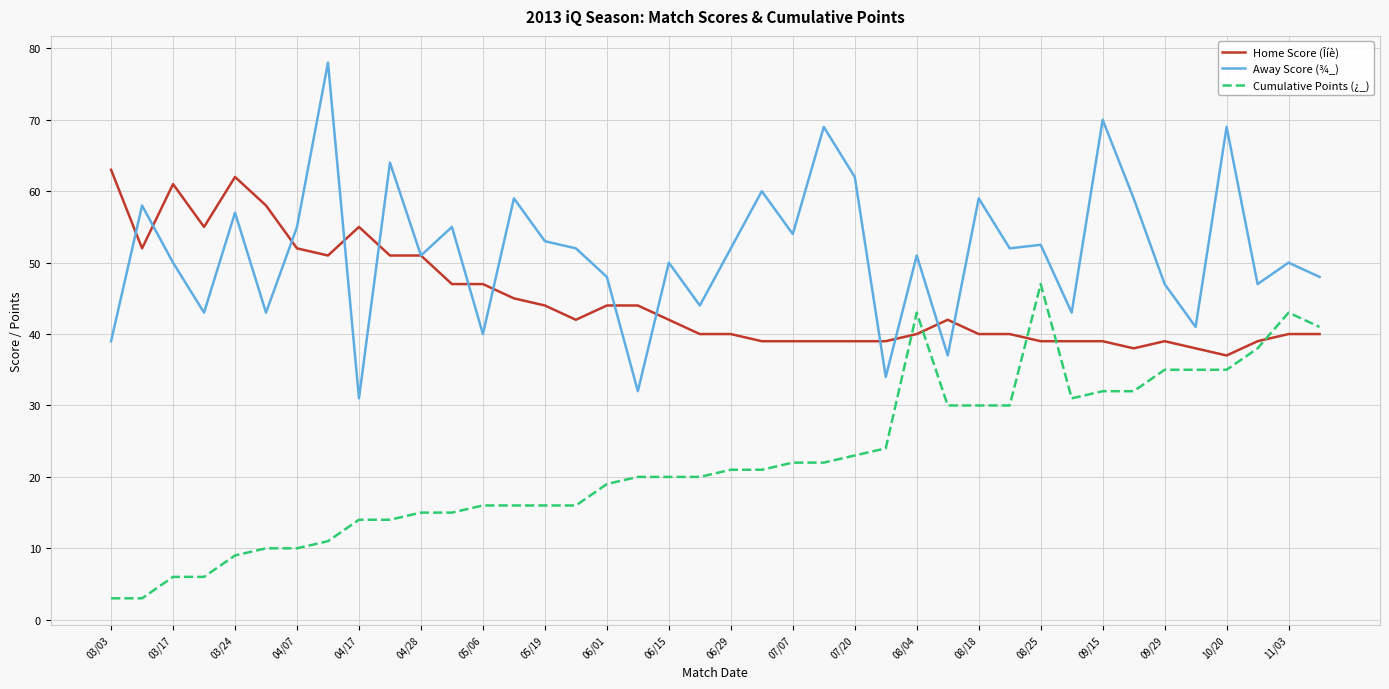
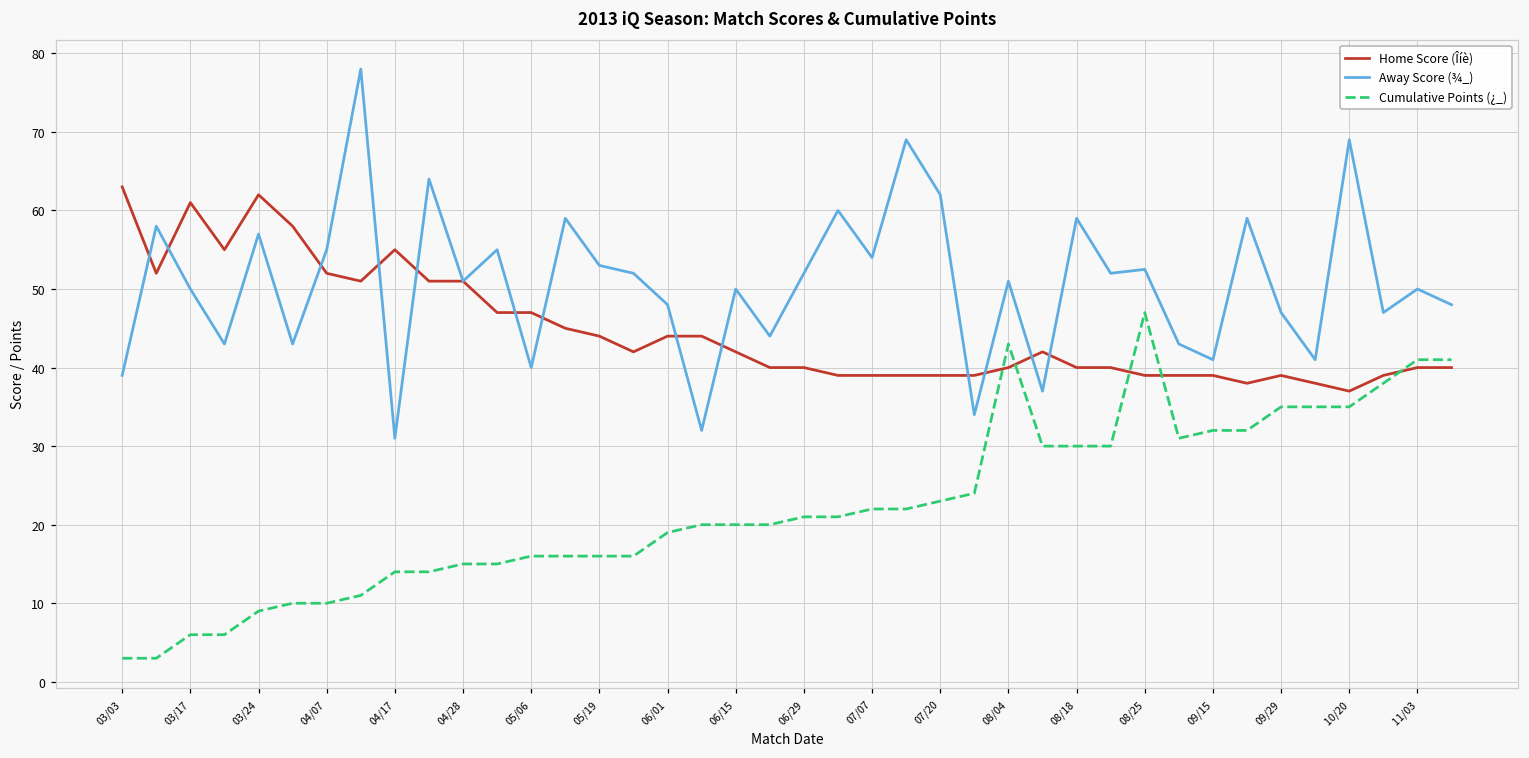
  {
    "Home Score (Îíè)": {
      "03/03": 63,
      "03/17": 61,
      "03/24": 62,
      "04/07": 52,
      "04/17": 55,
      "05/06": 47,
      "05/19": 44,
      "06/01": 44,
      "06/15": 42,
      "06/29": 40,
      "07/07": 39,
      "07/20": 39,
      "08/04": 40,
      "08/18": 40,
      "08/25": 39,
      "09/15": 39,
      "09/29": 39,
      "10/20": 37,
      "11/03": 40
    },
    "Away Score (¾_)": {
      "03/03": 39,
      "03/17": 50,
      "03/24": 57,
      "04/07": 55,
      "04/17": 31,
      "05/06": 40,
      "05/19": 53,
      "06/01": 48,
      "06/15": 50,
      "06/29": 52,
      "07/07": 54,
      "07/20": 62,
      "08/04": 51,
      "08/18": 59,
      "08/25": 53,
-     "09/15": 70,
+     "09/15": 41,
      "09/29": 47,
      "10/20": 69,
      "11/03": 50
    },
    "Cumulative Points (¿_)": {
      "03/03": 3,
      "03/17": 6,
      "03/24": 9,
      "04/07": 10,
      "04/17": 14,
      "04/28": 15,
      "05/06": 16,
      "05/19": 16,
      "06/01": 19,
      "06/15": 20,
      "06/29": 21,
      "07/07": 22,
      "07/20": 23,
      "08/04": 43,
      "08/18": 30,
      "08/25": 47,
      "09/15": 32,
      "09/29": 35,
      "10/20": 35,
-     "11/03": 43
+     "11/03": 41
    }
  }
